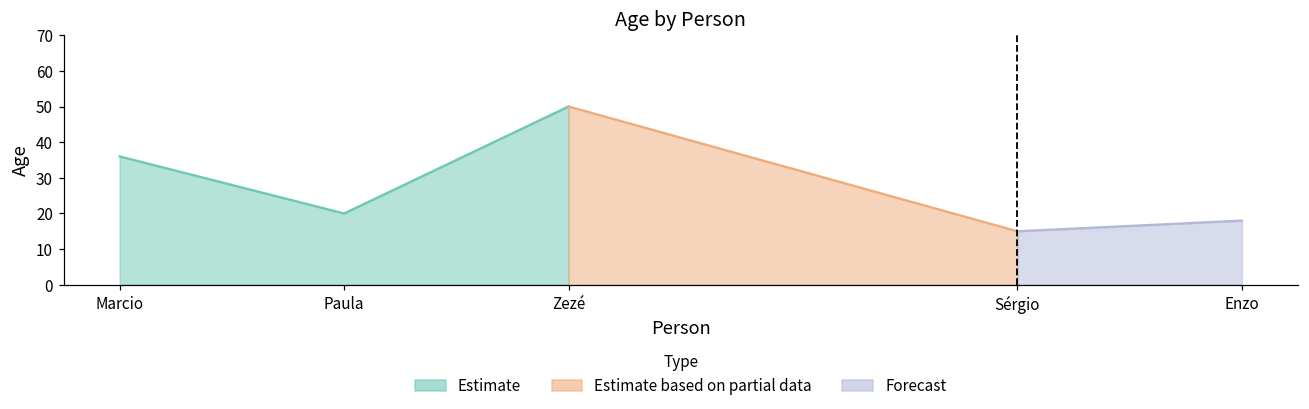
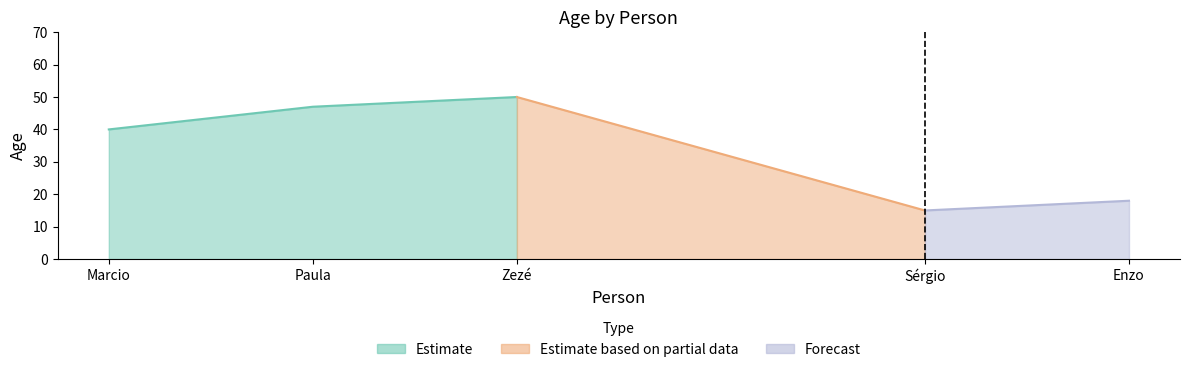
  {
    "Estimate": {
-     "Marcio": 36,
-     "Paula": 20
+     "Marcio": 40,
+     "Paula": 47
    },
    "Forecast": {
      "Enzo": 18
    }
  }
